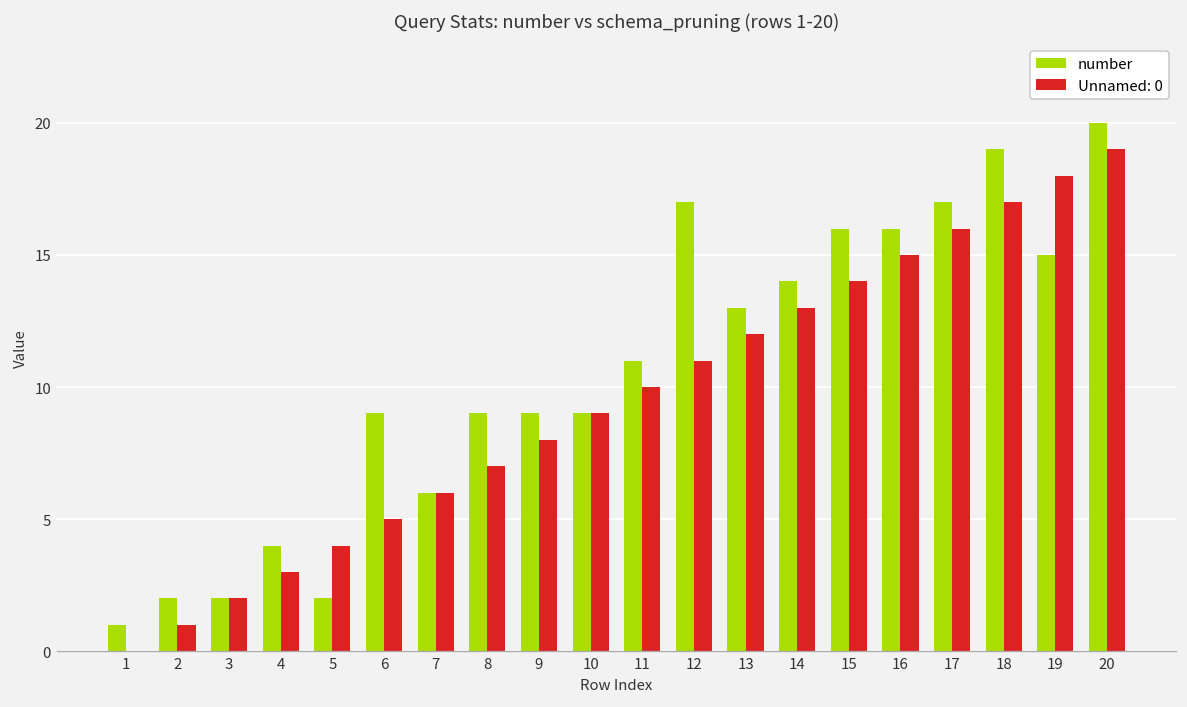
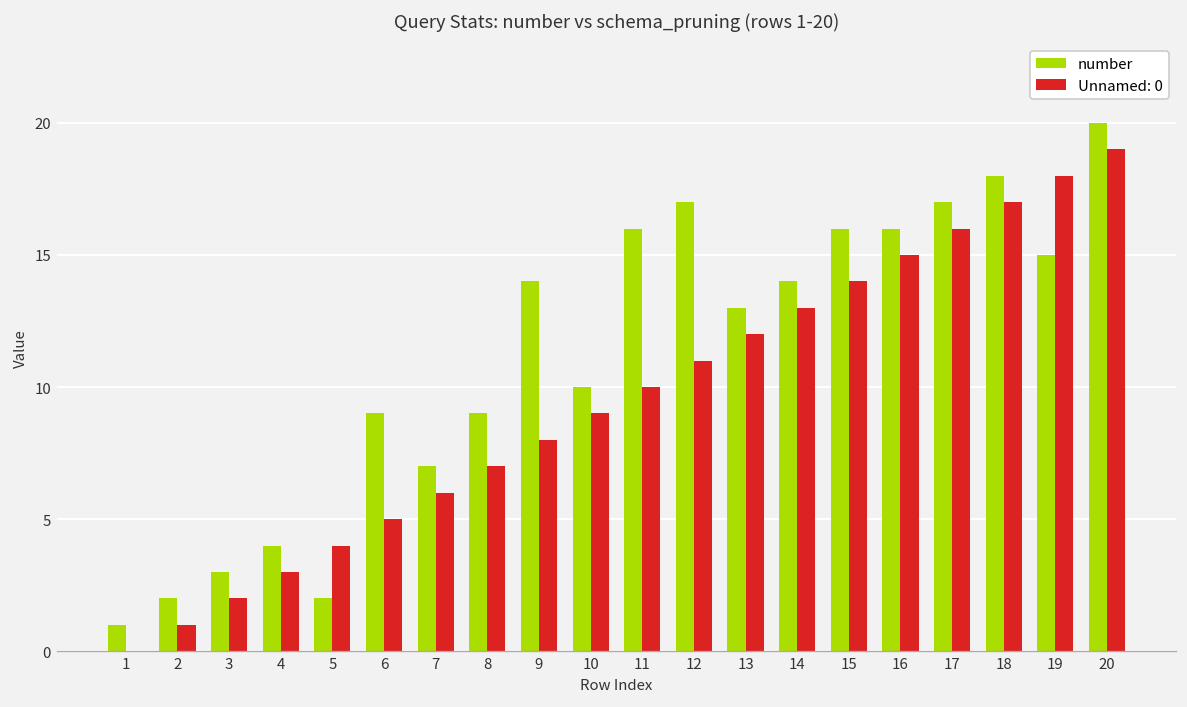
  {
    "number": {
      "1": 1,
      "2": 2,
-     "3": 2,
+     "3": 3,
      "4": 4,
      "5": 2,
      "6": 9,
-     "7": 6,
+     "7": 7,
      "8": 9,
-     "9": 9,
-     "10": 9,
-     "11": 11,
+     "9": 14,
+     "10": 10,
+     "11": 16,
      "12": 17,
      "13": 13,
      "14": 14,
      "15": 16,
      "16": 16,
      "17": 17,
-     "18": 19,
+     "18": 18,
      "19": 15,
      "20": 20
    },
    "Unnamed: 0": {
      "1": 0,
      "2": 1,
      "3": 2,
      "4": 3,
      "5": 4,
      "6": 5,
      "7": 6,
      "8": 7,
      "9": 8,
      "10": 9,
      "11": 10,
      "12": 11,
      "13": 12,
      "14": 13,
      "15": 14,
      "16": 15,
      "17": 16,
      "18": 17,
      "19": 18,
      "20": 19
    }
  }
